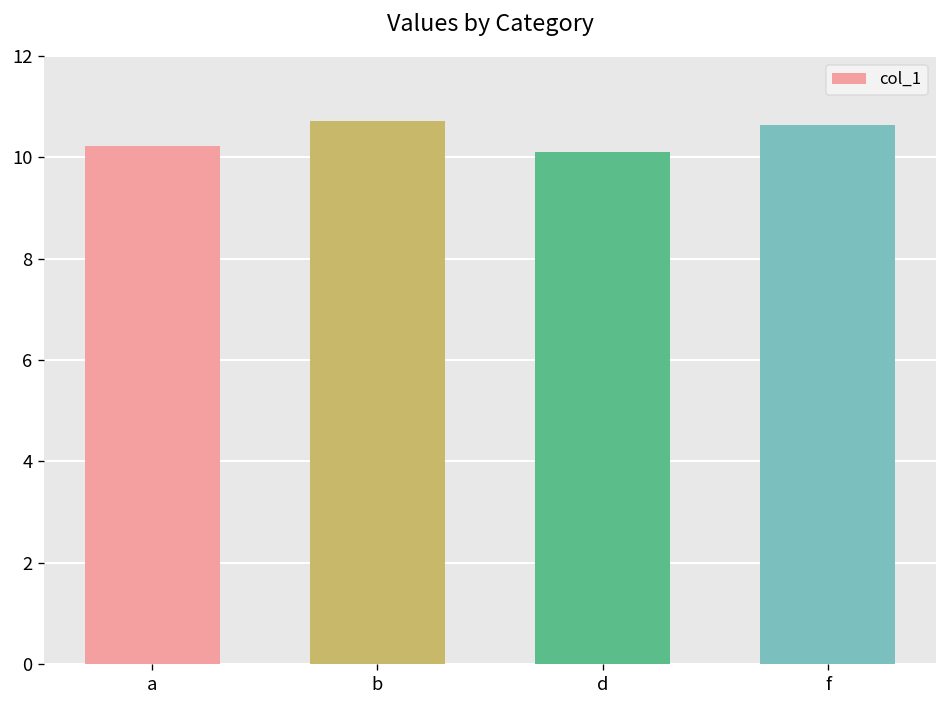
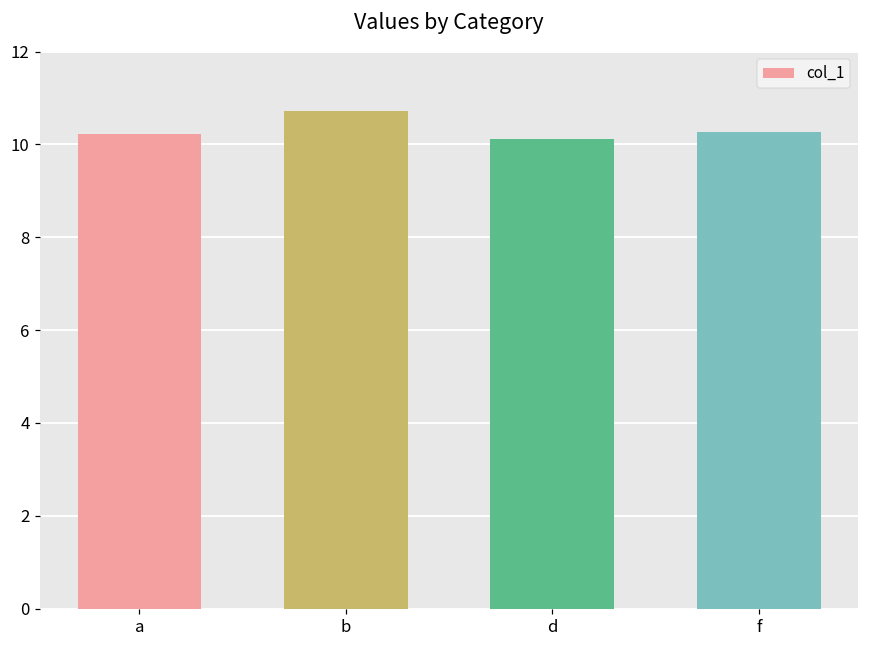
  {
    "a": 10.2,
    "b": 10.7,
    "d": 10.1,
-   "f": 10.6
+   "f": 10.3
  }
